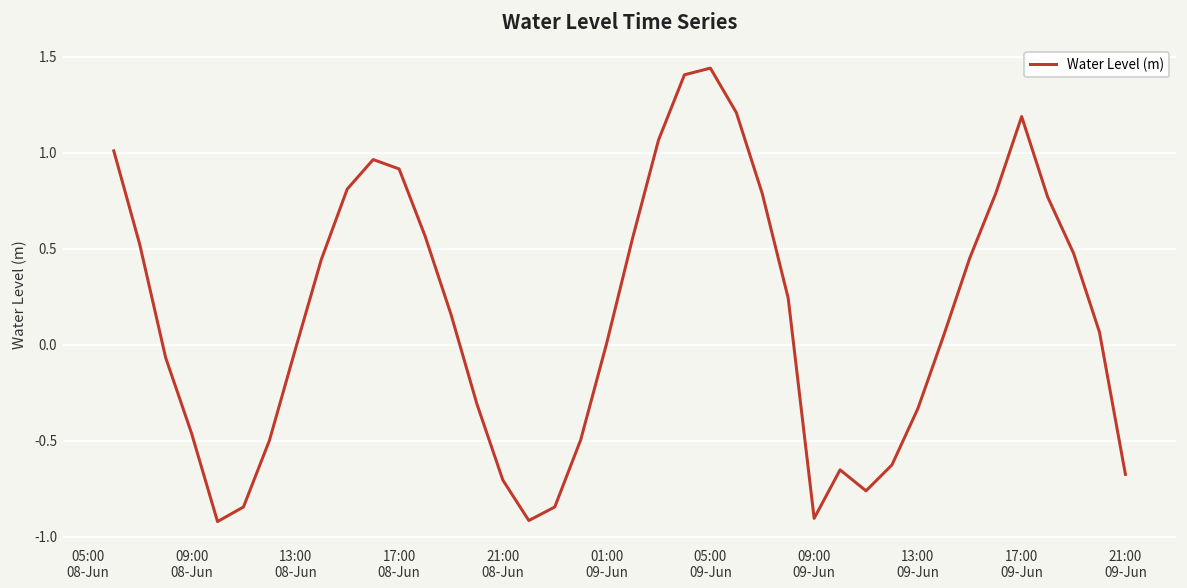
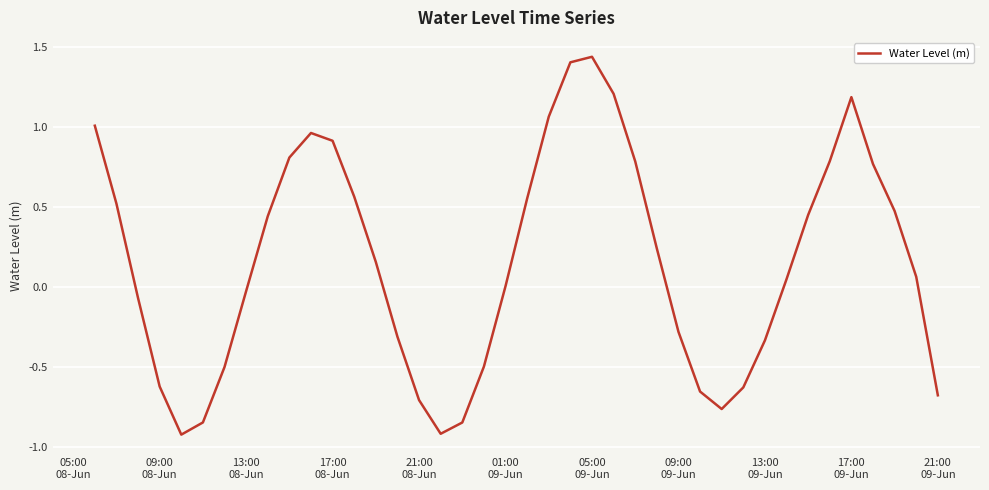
  {
-   "09:00 08-Jun": -0.46,
+   "09:00 08-Jun": -0.62,
    "13:00 08-Jun": -0.02,
    "17:00 08-Jun": 0.92,
    "21:00 08-Jun": -0.71,
    "01:00 09-Jun": 0.01,
    "05:00 09-Jun": 1.44,
-   "09:00 09-Jun": -0.90,
+   "09:00 09-Jun": -0.28,
    "13:00 09-Jun": -0.33,
    "17:00 09-Jun": 1.19,
    "21:00 09-Jun": -0.68
  }
